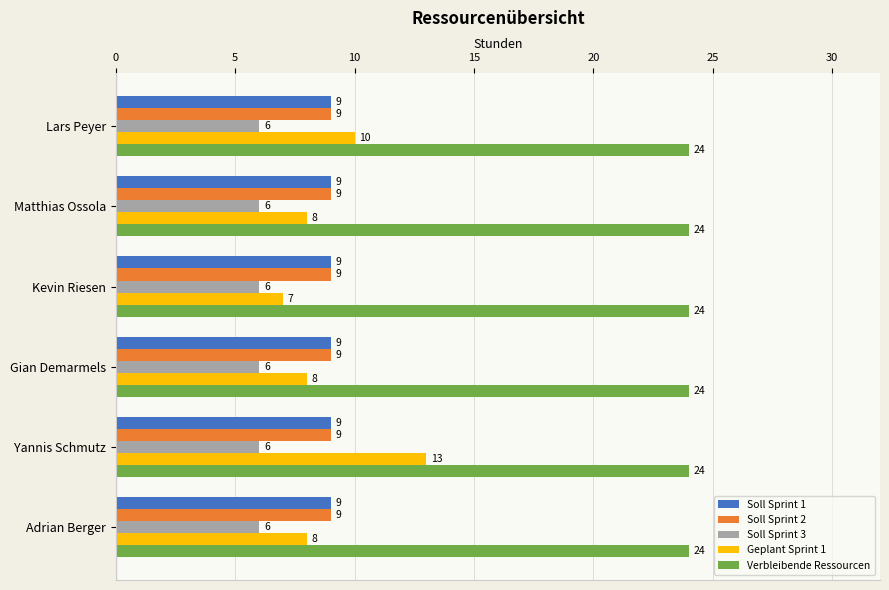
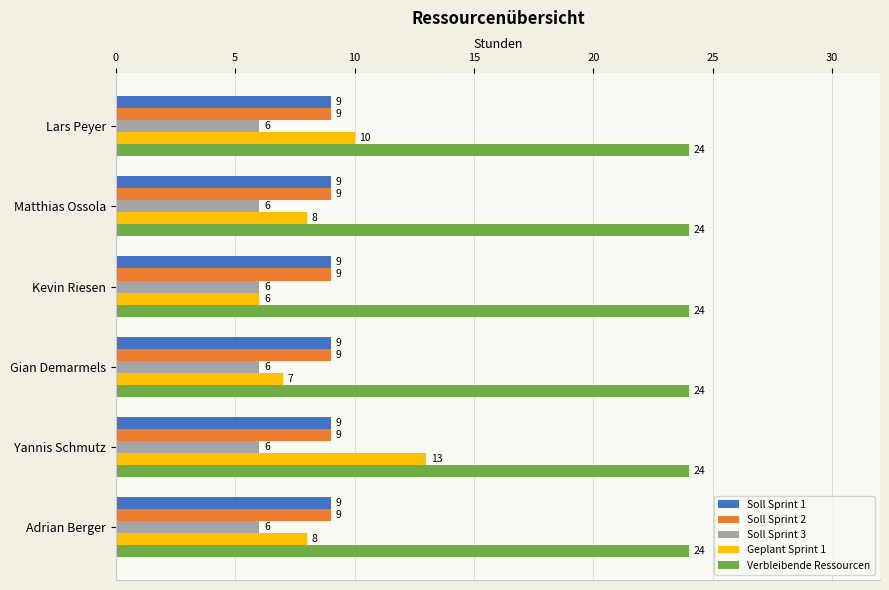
  {
    "Soll Sprint 1": {
      "Lars Peyer": 9,
      "Matthias Ossola": 9,
      "Kevin Riesen": 9,
      "Gian Demarmels": 9,
      "Yannis Schmutz": 9,
      "Adrian Berger": 9
    },
    "Soll Sprint 2": {
      "Lars Peyer": 9,
      "Matthias Ossola": 9,
      "Kevin Riesen": 9,
      "Gian Demarmels": 9,
      "Yannis Schmutz": 9,
      "Adrian Berger": 9
    },
    "Soll Sprint 3": {
      "Lars Peyer": 6,
      "Matthias Ossola": 6,
      "Kevin Riesen": 6,
      "Gian Demarmels": 6,
      "Yannis Schmutz": 6,
      "Adrian Berger": 6
    },
    "Geplant Sprint 1": {
      "Lars Peyer": 10,
      "Matthias Ossola": 8,
-     "Kevin Riesen": 7,
-     "Gian Demarmels": 8,
+     "Kevin Riesen": 6,
+     "Gian Demarmels": 7,
      "Yannis Schmutz": 13,
      "Adrian Berger": 8
    },
    "Verbleibende Ressourcen": {
      "Lars Peyer": 24,
      "Matthias Ossola": 24,
      "Kevin Riesen": 24,
      "Gian Demarmels": 24,
      "Yannis Schmutz": 24,
      "Adrian Berger": 24
    }
  }
